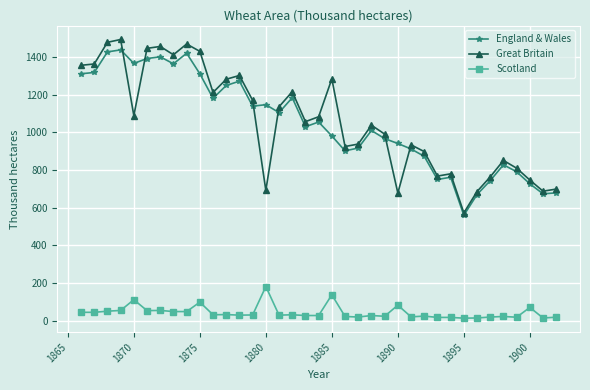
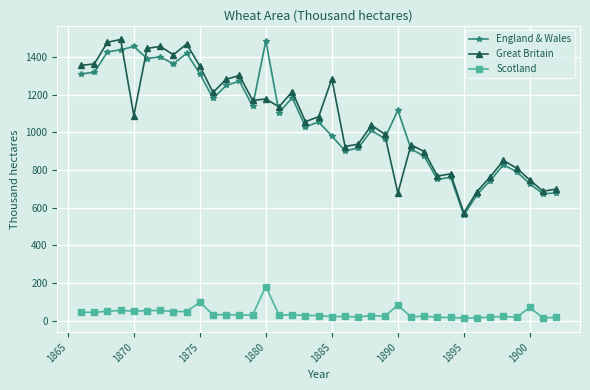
  {
    "England & Wales": {
-     "1870": 1370,
+     "1870": 1460,
      "1875": 1310,
-     "1880": 1150,
+     "1880": 1490,
      "1885": 980,
-     "1890": 940,
+     "1890": 1120,
      "1900": 730
    },
    "Great Britain": {
      "1870": 1090,
-     "1875": 1430,
-     "1880": 690,
+     "1875": 1350,
+     "1880": 1180,
      "1885": 1280,
      "1890": 680,
      "1900": 750
    },
    "Scotland": {
-     "1870": 110,
+     "1870": 50,
      "1875": 100,
      "1880": 180,
-     "1885": 140,
+     "1885": 20,
      "1890": 80,
      "1895": 10,
      "1900": 70
    }
  }
